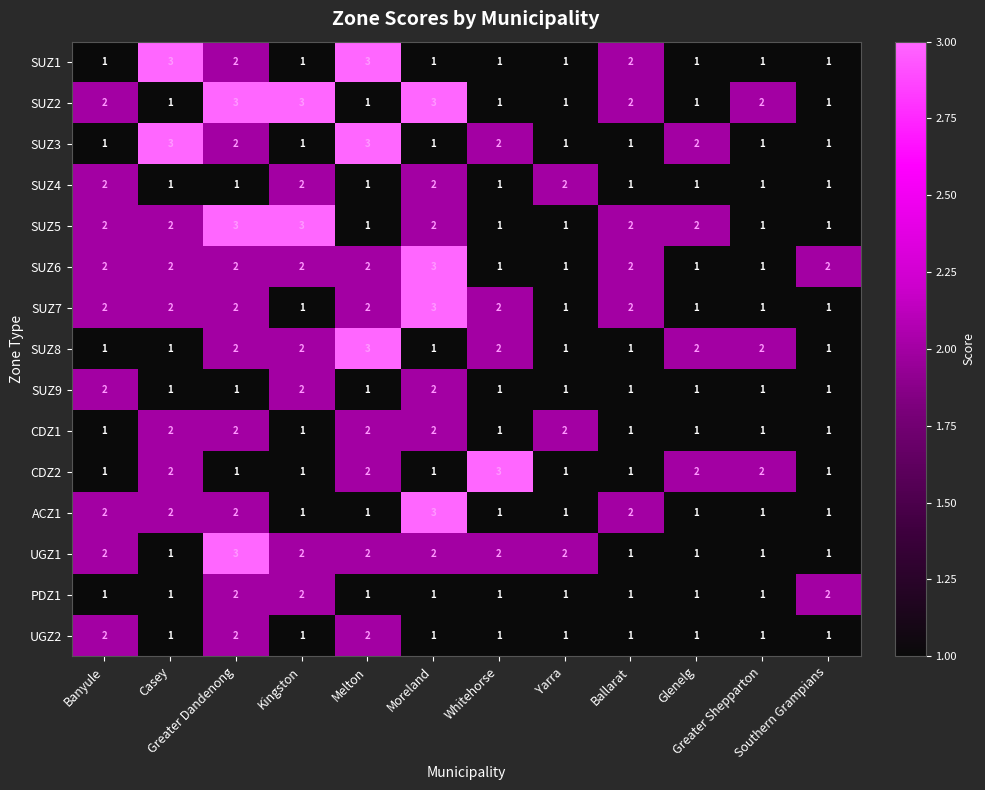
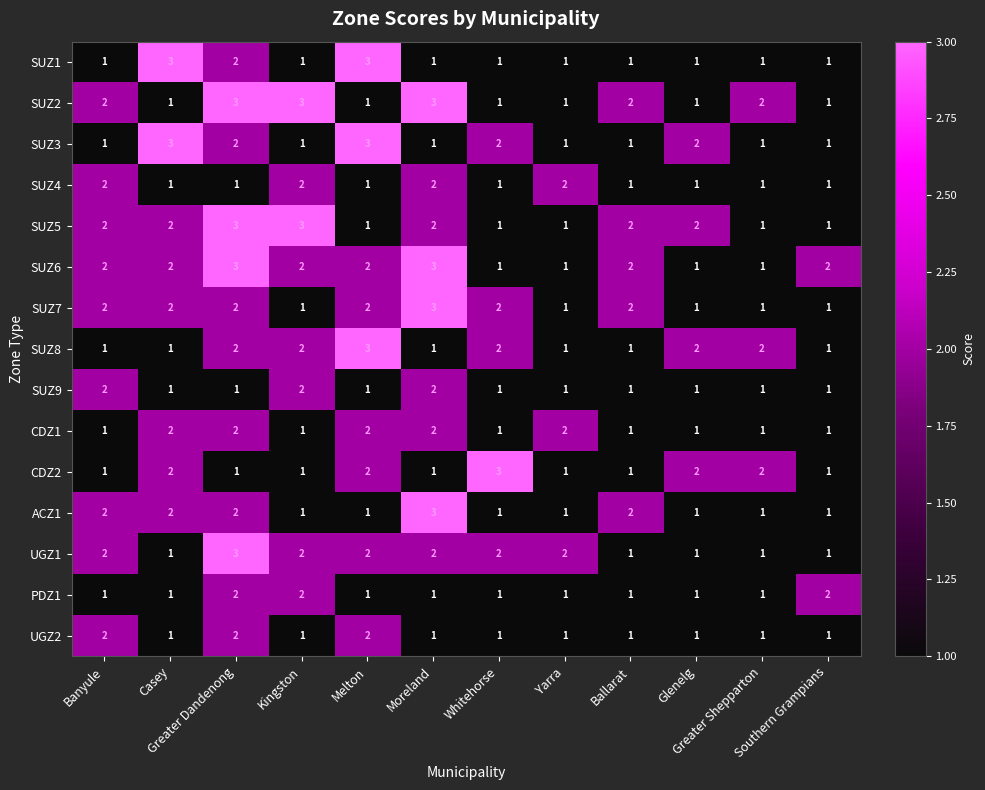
  {
    "SUZ1": {
      "Banyule": 1,
      "Casey": 3,
      "Greater Dandenong": 2,
      "Kingston": 1,
      "Melton": 3,
      "Moreland": 1,
      "Whitehorse": 1,
      "Yarra": 1,
-     "Ballarat": 2,
+     "Ballarat": 1,
      "Glenelg": 1,
      "Greater Shepparton": 1,
      "Southern Grampians": 1
    },
    "SUZ2": {
      "Banyule": 2,
      "Casey": 1,
      "Greater Dandenong": 3,
      "Kingston": 3,
      "Melton": 1,
      "Moreland": 3,
      "Whitehorse": 1,
      "Yarra": 1,
      "Ballarat": 2,
      "Glenelg": 1,
      "Greater Shepparton": 2,
      "Southern Grampians": 1
    },
    "SUZ3": {
      "Banyule": 1,
      "Casey": 3,
      "Greater Dandenong": 2,
      "Kingston": 1,
      "Melton": 3,
      "Moreland": 1,
      "Whitehorse": 2,
      "Yarra": 1,
      "Ballarat": 1,
      "Glenelg": 2,
      "Greater Shepparton": 1,
      "Southern Grampians": 1
    },
    "SUZ4": {
      "Banyule": 2,
      "Casey": 1,
      "Greater Dandenong": 1,
      "Kingston": 2,
      "Melton": 1,
      "Moreland": 2,
      "Whitehorse": 1,
      "Yarra": 2,
      "Ballarat": 1,
      "Glenelg": 1,
      "Greater Shepparton": 1,
      "Southern Grampians": 1
    },
    "SUZ5": {
      "Banyule": 2,
      "Casey": 2,
      "Greater Dandenong": 3,
      "Kingston": 3,
      "Melton": 1,
      "Moreland": 2,
      "Whitehorse": 1,
      "Yarra": 1,
      "Ballarat": 2,
      "Glenelg": 2,
      "Greater Shepparton": 1,
      "Southern Grampians": 1
    },
    "SUZ6": {
      "Banyule": 2,
      "Casey": 2,
-     "Greater Dandenong": 2,
+     "Greater Dandenong": 3,
      "Kingston": 2,
      "Melton": 2,
      "Moreland": 3,
      "Whitehorse": 1,
      "Yarra": 1,
      "Ballarat": 2,
      "Glenelg": 1,
      "Greater Shepparton": 1,
      "Southern Grampians": 2
    },
    "SUZ7": {
      "Banyule": 2,
      "Casey": 2,
      "Greater Dandenong": 2,
      "Kingston": 1,
      "Melton": 2,
      "Moreland": 3,
      "Whitehorse": 2,
      "Yarra": 1,
      "Ballarat": 2,
      "Glenelg": 1,
      "Greater Shepparton": 1,
      "Southern Grampians": 1
    },
    "SUZ8": {
      "Banyule": 1,
      "Casey": 1,
      "Greater Dandenong": 2,
      "Kingston": 2,
      "Melton": 3,
      "Moreland": 1,
      "Whitehorse": 2,
      "Yarra": 1,
      "Ballarat": 1,
      "Glenelg": 2,
      "Greater Shepparton": 2,
      "Southern Grampians": 1
    },
    "SUZ9": {
      "Banyule": 2,
      "Casey": 1,
      "Greater Dandenong": 1,
      "Kingston": 2,
      "Melton": 1,
      "Moreland": 2,
      "Whitehorse": 1,
      "Yarra": 1,
      "Ballarat": 1,
      "Glenelg": 1,
      "Greater Shepparton": 1,
      "Southern Grampians": 1
    },
    "CDZ1": {
      "Banyule": 1,
      "Casey": 2,
      "Greater Dandenong": 2,
      "Kingston": 1,
      "Melton": 2,
      "Moreland": 2,
      "Whitehorse": 1,
      "Yarra": 2,
      "Ballarat": 1,
      "Glenelg": 1,
      "Greater Shepparton": 1,
      "Southern Grampians": 1
    },
    "CDZ2": {
      "Banyule": 1,
      "Casey": 2,
      "Greater Dandenong": 1,
      "Kingston": 1,
      "Melton": 2,
      "Moreland": 1,
      "Whitehorse": 3,
      "Yarra": 1,
      "Ballarat": 1,
      "Glenelg": 2,
      "Greater Shepparton": 2,
      "Southern Grampians": 1
    },
    "ACZ1": {
      "Banyule": 2,
      "Casey": 2,
      "Greater Dandenong": 2,
      "Kingston": 1,
      "Melton": 1,
      "Moreland": 3,
      "Whitehorse": 1,
      "Yarra": 1,
      "Ballarat": 2,
      "Glenelg": 1,
      "Greater Shepparton": 1,
      "Southern Grampians": 1
    },
    "UGZ1": {
      "Banyule": 2,
      "Casey": 1,
      "Greater Dandenong": 3,
      "Kingston": 2,
      "Melton": 2,
      "Moreland": 2,
      "Whitehorse": 2,
      "Yarra": 2,
      "Ballarat": 1,
      "Glenelg": 1,
      "Greater Shepparton": 1,
      "Southern Grampians": 1
    },
    "PDZ1": {
      "Banyule": 1,
      "Casey": 1,
      "Greater Dandenong": 2,
      "Kingston": 2,
      "Melton": 1,
      "Moreland": 1,
      "Whitehorse": 1,
      "Yarra": 1,
      "Ballarat": 1,
      "Glenelg": 1,
      "Greater Shepparton": 1,
      "Southern Grampians": 2
    },
    "UGZ2": {
      "Banyule": 2,
      "Casey": 1,
      "Greater Dandenong": 2,
      "Kingston": 1,
      "Melton": 2,
      "Moreland": 1,
      "Whitehorse": 1,
      "Yarra": 1,
      "Ballarat": 1,
      "Glenelg": 1,
      "Greater Shepparton": 1,
      "Southern Grampians": 1
    }
  }
